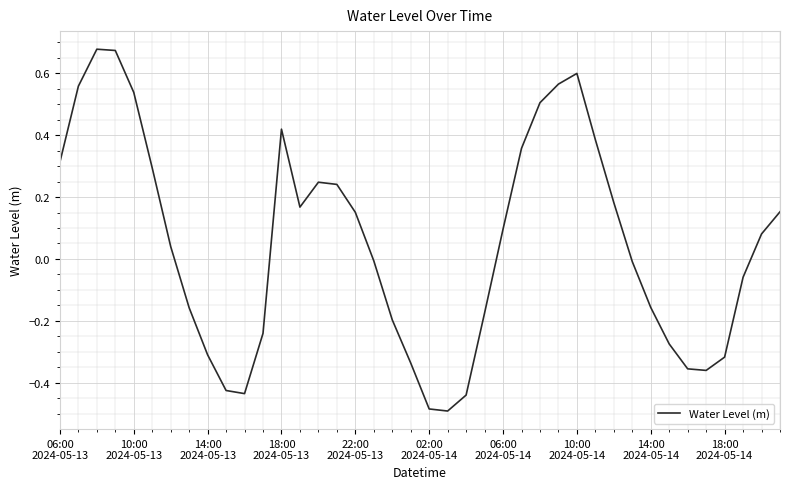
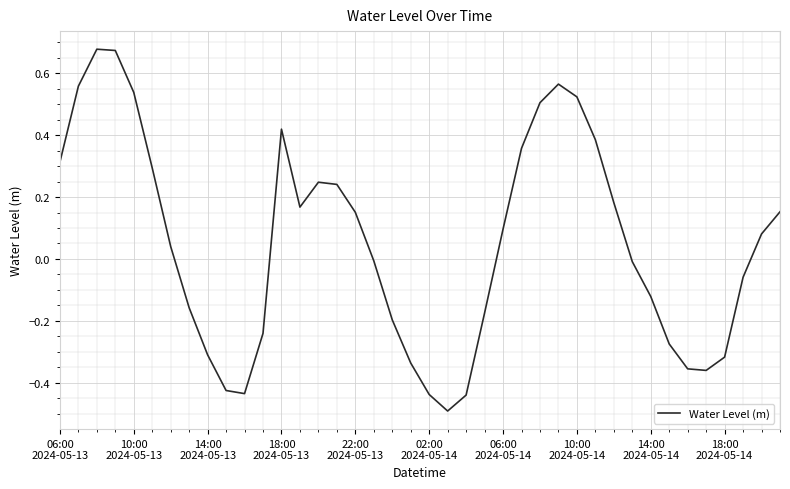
  {
    "06:00 2024-05-13": 0.31,
    "10:00 2024-05-13": 0.54,
    "14:00 2024-05-13": -0.31,
    "18:00 2024-05-13": 0.42,
    "22:00 2024-05-13": 0.15,
-   "02:00 2024-05-14": -0.48,
+   "02:00 2024-05-14": -0.44,
    "06:00 2024-05-14": 0.10,
-   "10:00 2024-05-14": 0.60,
-   "14:00 2024-05-14": -0.16,
+   "10:00 2024-05-14": 0.52,
+   "14:00 2024-05-14": -0.12,
    "18:00 2024-05-14": -0.32
  }
